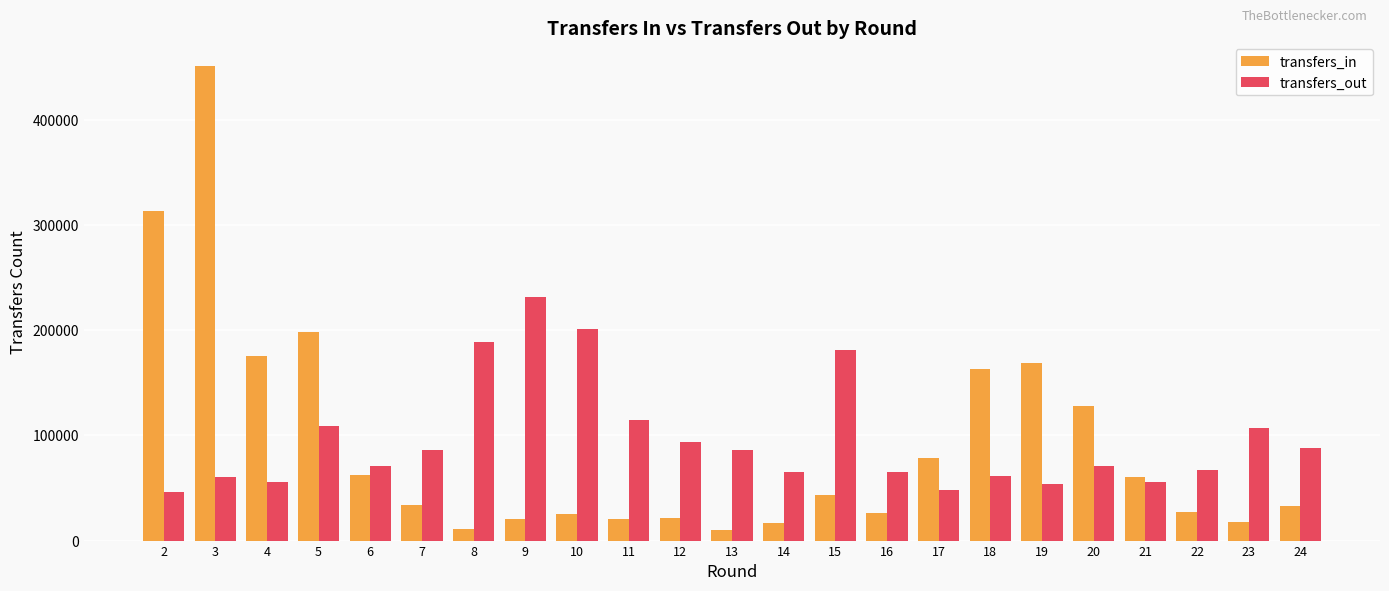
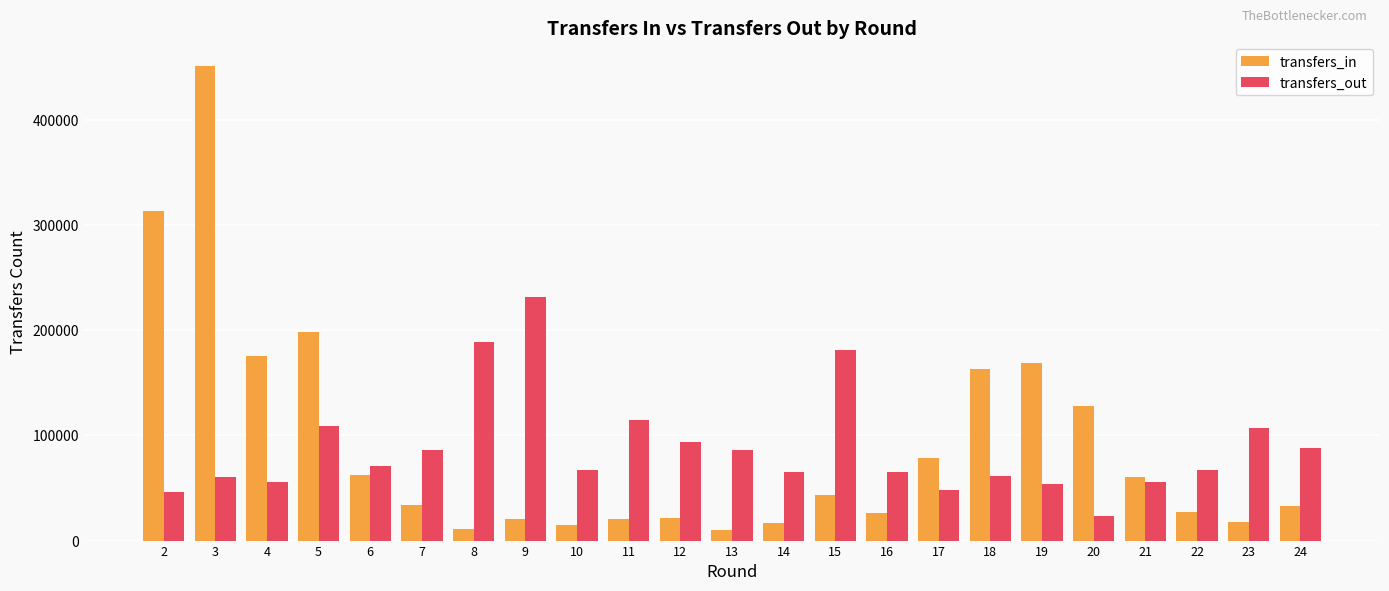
  {
    "transfers_in": {
      "2": 313000,
      "3": 451000,
      "4": 176000,
      "5": 199000,
      "6": 63000,
      "7": 34000,
      "8": 11000,
      "9": 21000,
-     "10": 25000,
+     "10": 15000,
      "11": 21000,
      "12": 22000,
      "13": 10000,
      "14": 17000,
      "15": 43000,
      "16": 27000,
      "17": 79000,
      "18": 163000,
      "19": 169000,
      "20": 128000,
      "21": 60000,
      "22": 27000,
      "23": 18000,
      "24": 33000
    },
    "transfers_out": {
      "2": 47000,
      "3": 60000,
      "4": 55000,
      "5": 109000,
      "6": 71000,
      "7": 86000,
      "8": 189000,
      "9": 232000,
-     "10": 201000,
+     "10": 67000,
      "11": 115000,
      "12": 94000,
      "13": 86000,
      "14": 65000,
      "15": 181000,
      "16": 65000,
      "17": 48000,
      "18": 61000,
      "19": 53000,
-     "20": 71000,
+     "20": 24000,
      "21": 56000,
      "22": 67000,
      "23": 107000,
      "24": 88000
    }
  }
